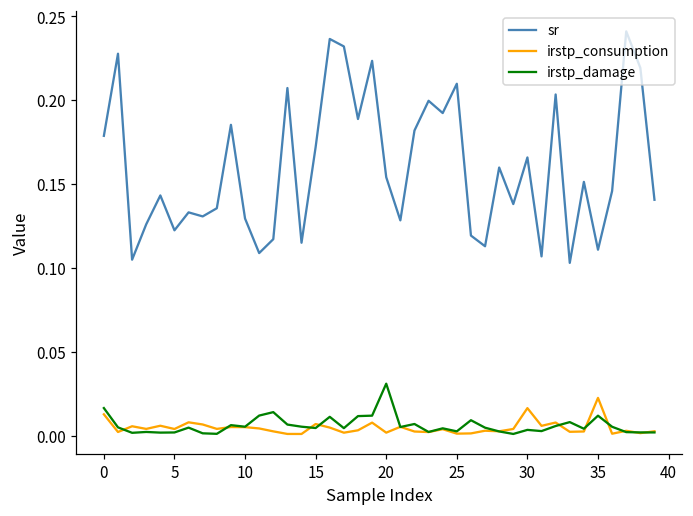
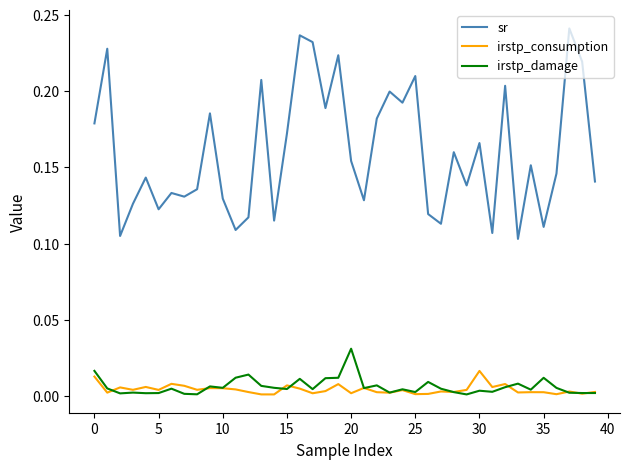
  {
    "sr": {
      "0": 0.179,
      "5": 0.122,
      "10": 0.129,
      "15": 0.172,
      "20": 0.154,
      "25": 0.210,
      "30": 0.166,
      "35": 0.111
    },
    "irstp_consumption": {
      "0": 0.013,
      "5": 0.004,
      "15": 0.007,
      "20": 0.002,
      "30": 0.016,
-     "35": 0.023
+     "35": 0.002
    },
    "irstp_damage": {
      "0": 0.016,
      "5": 0.002,
      "15": 0.005,
      "20": 0.031,
      "30": 0.003,
      "35": 0.012
    }
  }
